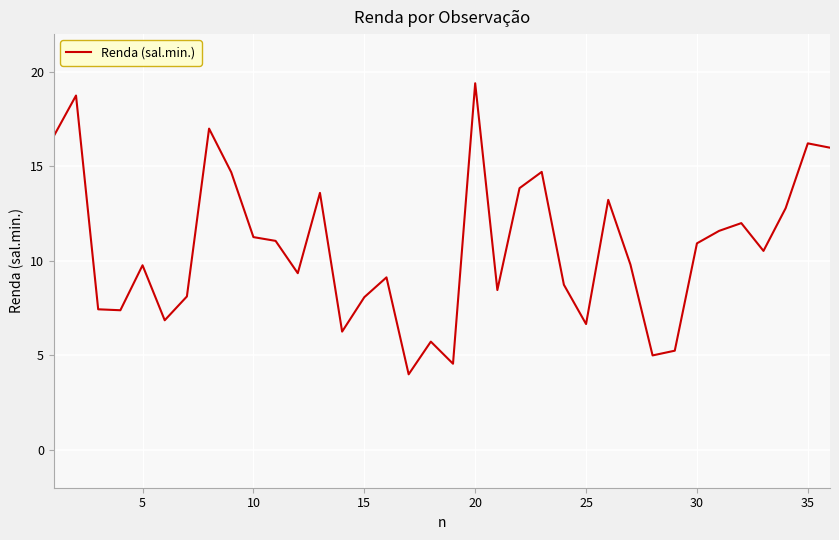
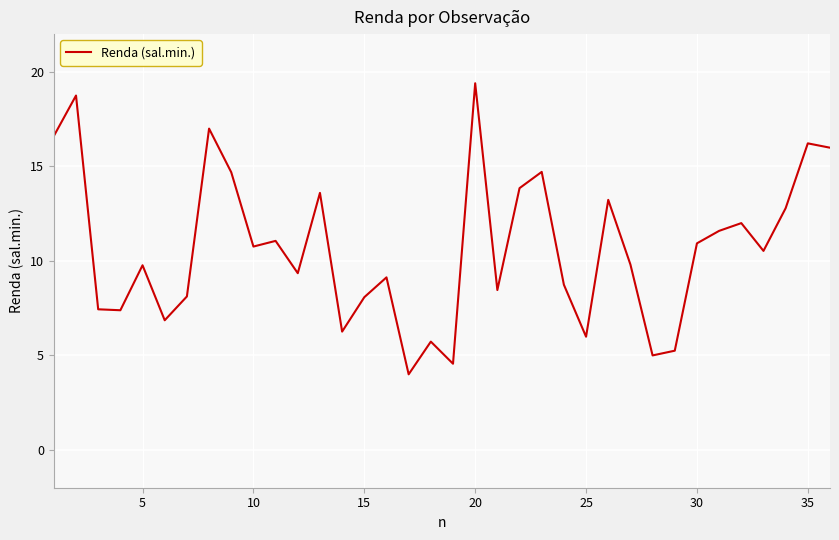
  {
    "5": 9.8,
-   "10": 11.3,
+   "10": 10.8,
    "15": 8.1,
    "20": 19.4,
-   "25": 6.7,
+   "25": 6.0,
    "30": 10.9,
    "35": 16.2
  }
